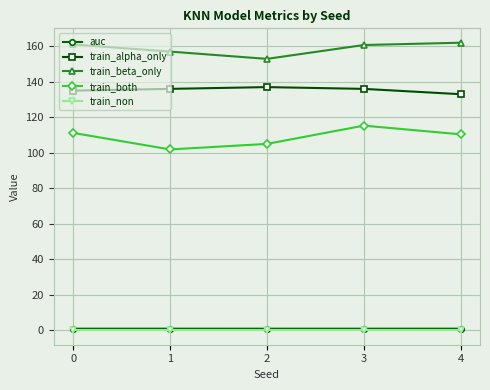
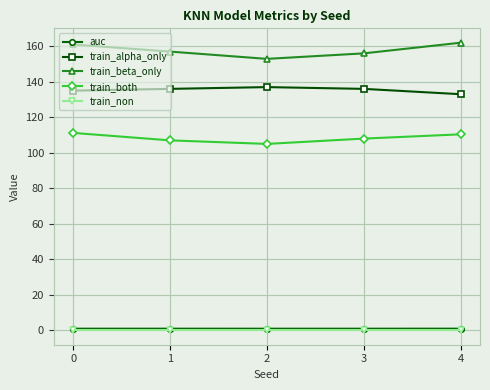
  {
    "train_beta_only": {
      "2": 153,
-     "3": 161,
+     "3": 156,
      "4": 162
    },
    "train_both": {
      "0": 111,
-     "1": 102,
+     "1": 107,
      "2": 105,
-     "3": 115,
+     "3": 108,
      "4": 110
    }
  }
